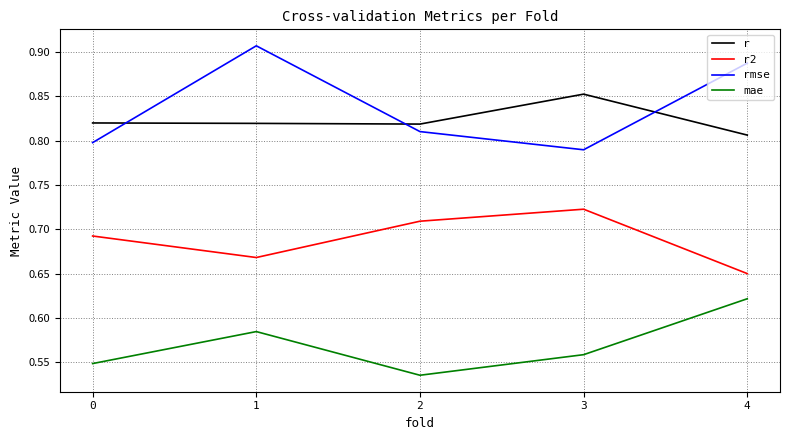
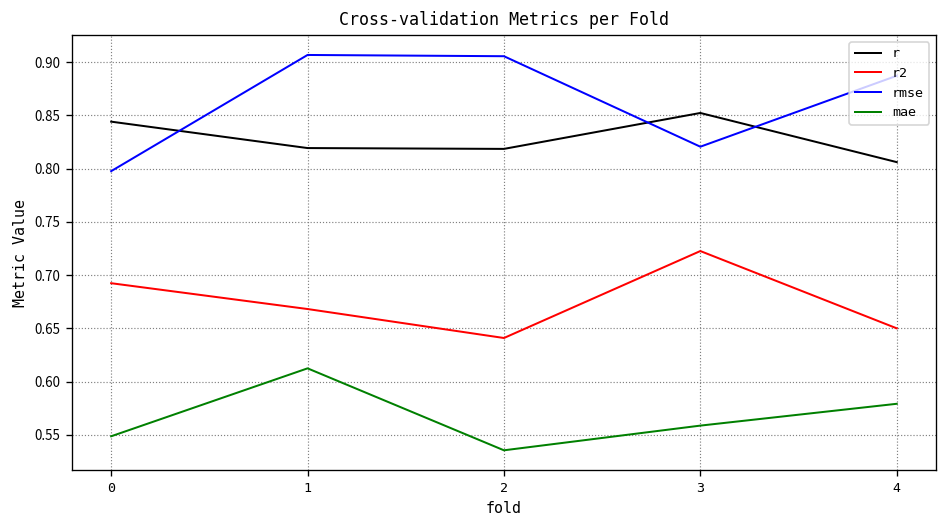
  {
    "r": {
-     "0": 0.82,
+     "0": 0.84,
      "1": 0.82,
      "2": 0.82,
      "3": 0.85,
      "4": 0.81
    },
    "r2": {
      "0": 0.69,
      "1": 0.67,
-     "2": 0.71,
+     "2": 0.64,
      "3": 0.72,
      "4": 0.65
    },
    "rmse": {
      "0": 0.80,
      "1": 0.91,
-     "2": 0.81,
-     "3": 0.79
+     "2": 0.91,
+     "3": 0.82
    },
    "mae": {
      "0": 0.55,
-     "1": 0.58,
+     "1": 0.61,
      "2": 0.54,
      "3": 0.56,
-     "4": 0.62
+     "4": 0.58
    }
  }
